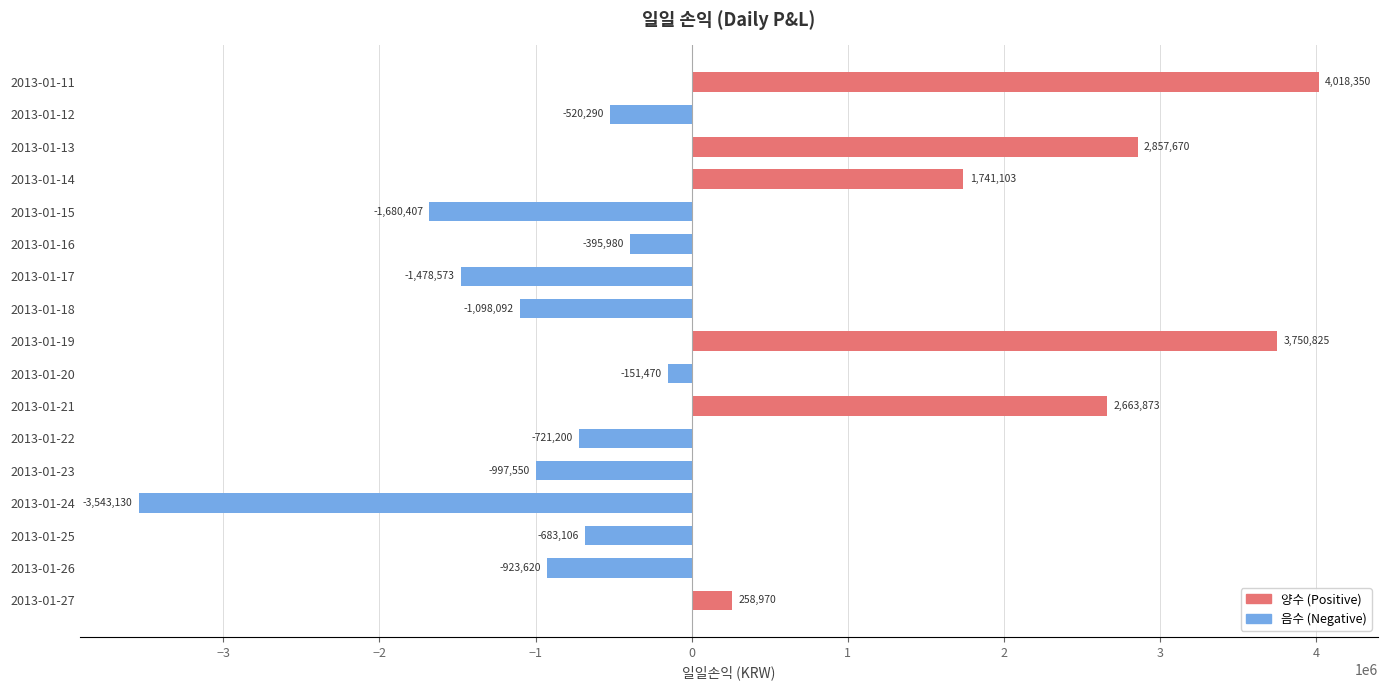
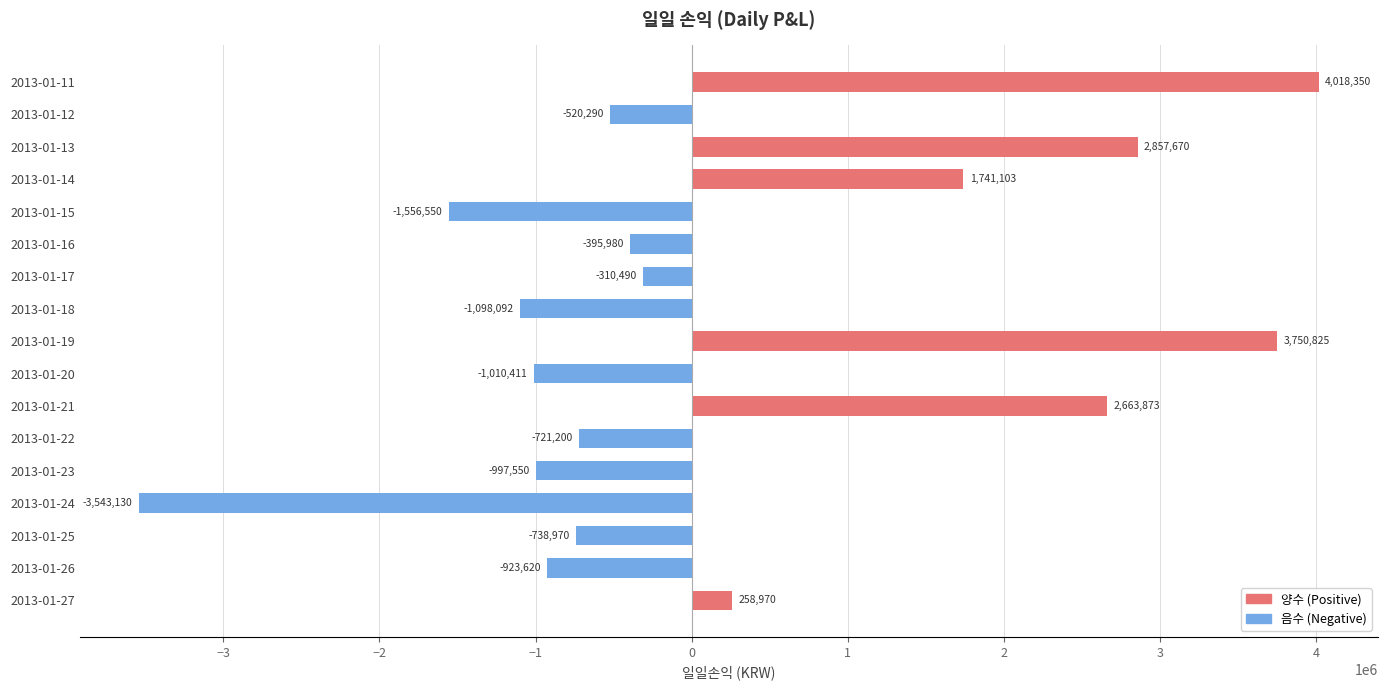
  {
    "2013-01-11": "4,018,350",
    "2013-01-12": "-520,290",
    "2013-01-13": "2,857,670",
    "2013-01-14": "1,741,103",
-   "2013-01-15": "-1,680,407",
+   "2013-01-15": "-1,556,550",
    "2013-01-16": "-395,980",
-   "2013-01-17": "-1,478,573",
+   "2013-01-17": "-310,490",
    "2013-01-18": "-1,098,092",
    "2013-01-19": "3,750,825",
-   "2013-01-20": "-151,470",
+   "2013-01-20": "-1,010,411",
    "2013-01-21": "2,663,873",
    "2013-01-22": "-721,200",
    "2013-01-23": "-997,550",
    "2013-01-24": "-3,543,130",
-   "2013-01-25": "-683,106",
+   "2013-01-25": "-738,970",
    "2013-01-26": "-923,620",
    "2013-01-27": "258,970"
  }
